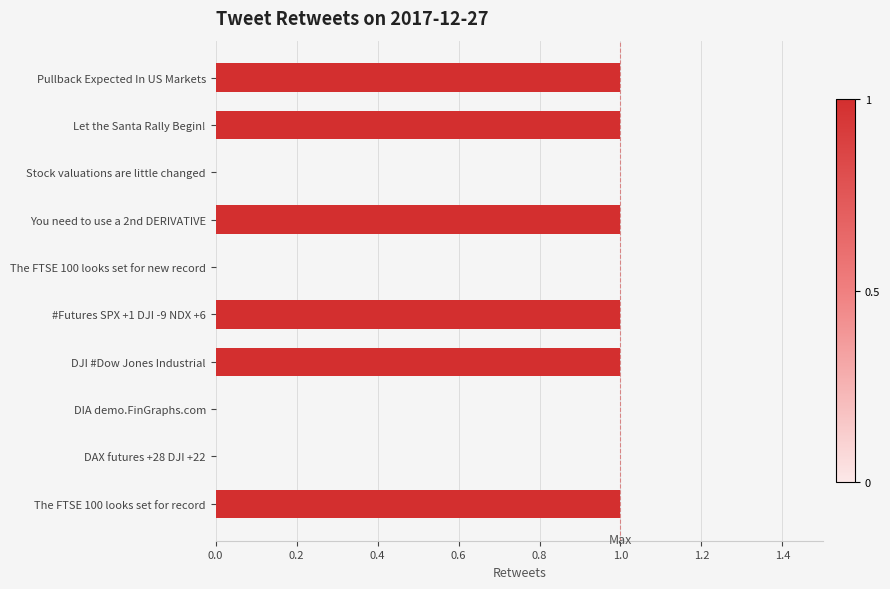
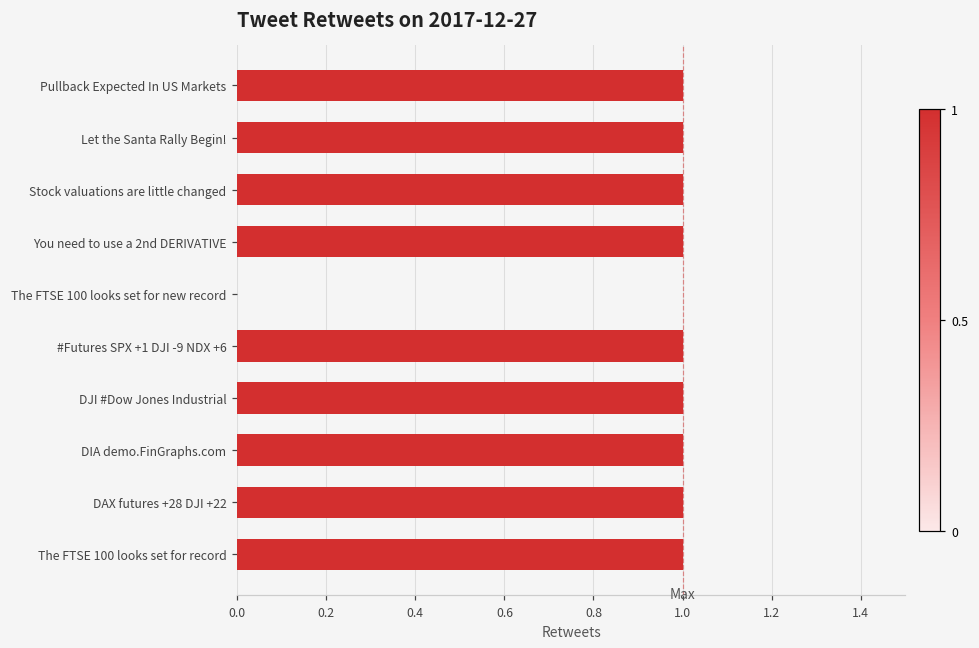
  {
    "Pullback Expected In US Markets": 1,
    "Let the Santa Rally Begin!": 1,
-   "Stock valuations are little changed": 0,
+   "Stock valuations are little changed": 1,
    "You need to use a 2nd DERIVATIVE": 1,
    "The FTSE 100 looks set for new record": 0,
    "#Futures SPX +1 DJI -9 NDX +6": 1,
    "DJI #Dow Jones Industrial": 1,
-   "DIA demo.FinGraphs.com": 0,
-   "DAX futures +28 DJI +22": 0,
+   "DIA demo.FinGraphs.com": 1,
+   "DAX futures +28 DJI +22": 1,
    "The FTSE 100 looks set for record": 1
  }
